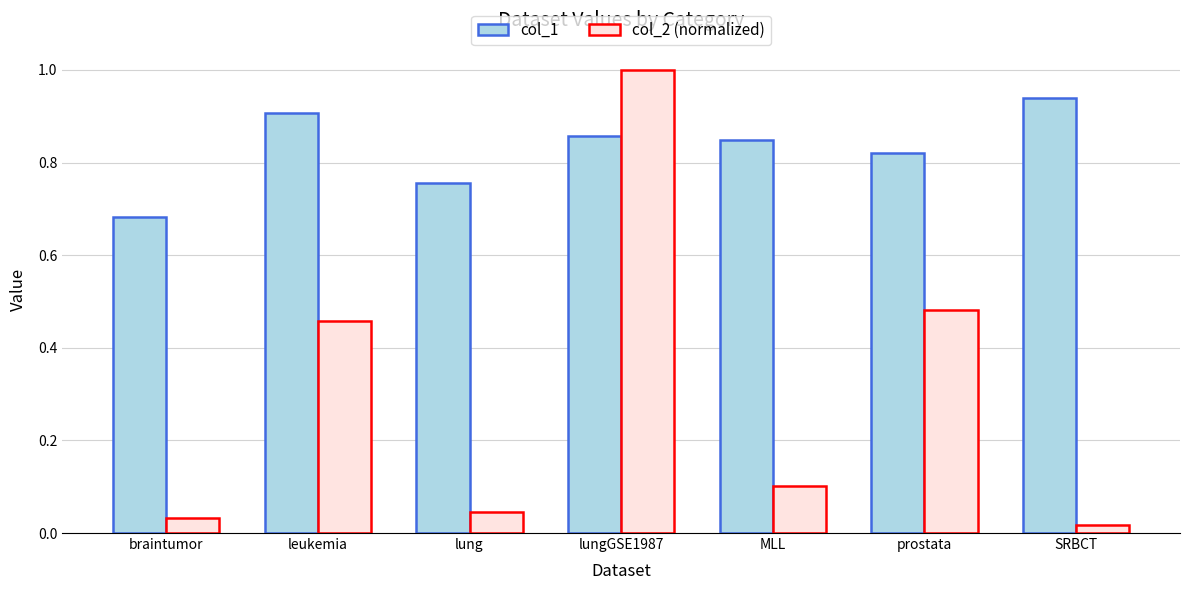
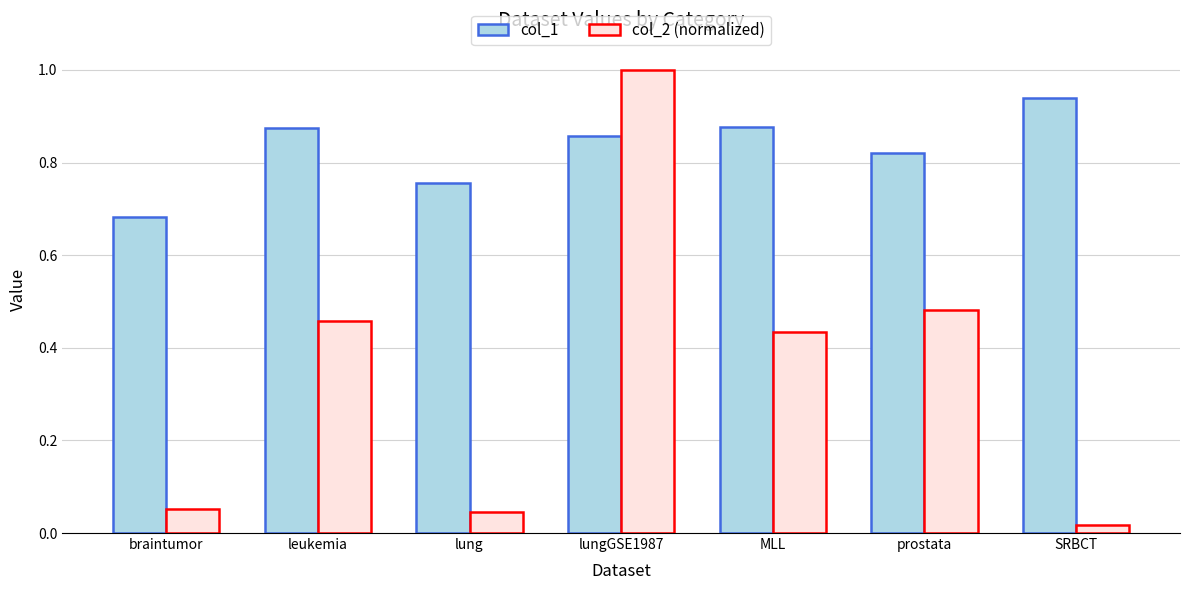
  {
    "col_1": {
      "braintumor": 0.68,
-     "leukemia": 0.91,
+     "leukemia": 0.88,
      "lung": 0.76,
      "lungGSE1987": 0.86,
-     "MLL": 0.85,
+     "MLL": 0.88,
      "prostata": 0.82,
      "SRBCT": 0.94
    },
    "col_2 (normalized)": {
-     "braintumor": 0.03,
+     "braintumor": 0.05,
      "leukemia": 0.46,
      "lung": 0.05,
      "lungGSE1987": 1.00,
-     "MLL": 0.10,
+     "MLL": 0.43,
      "prostata": 0.48,
      "SRBCT": 0.02
    }
  }
